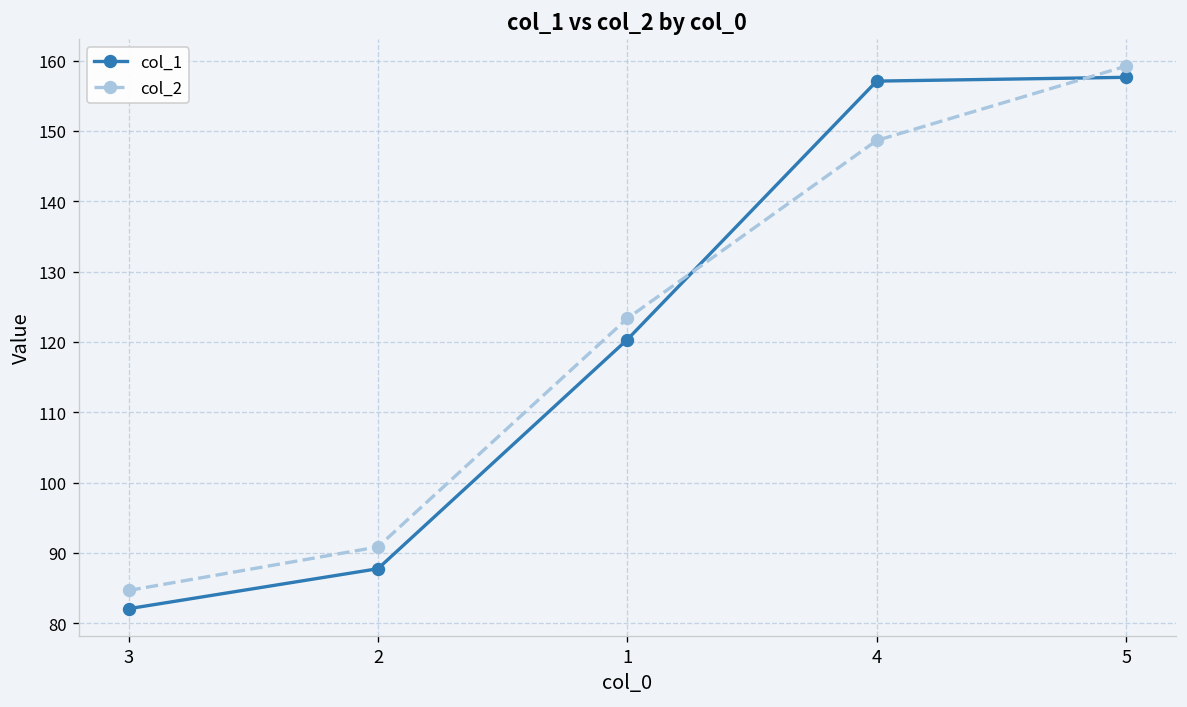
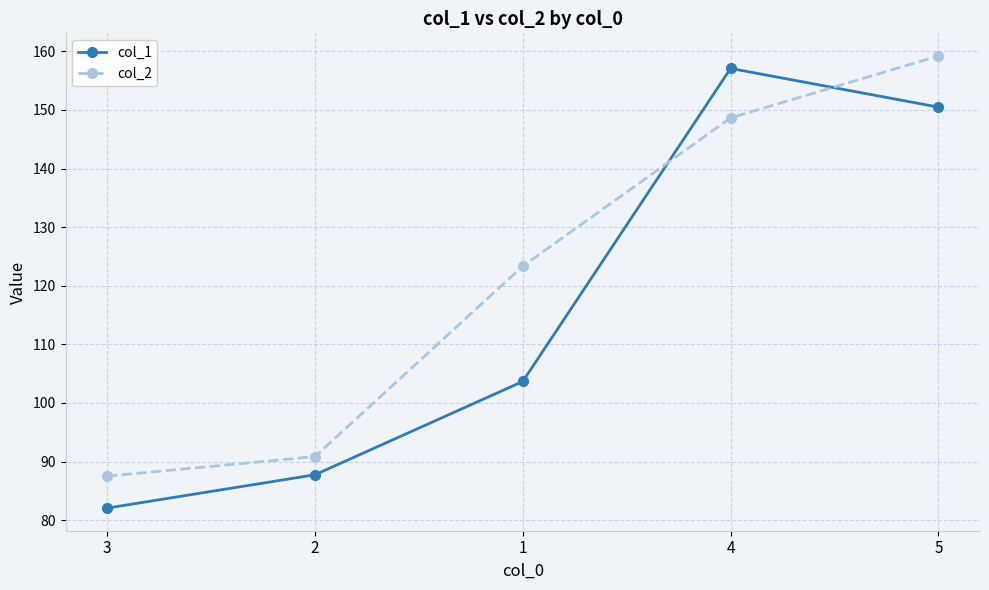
  {
    "col_1": {
      "3": 82,
      "2": 88,
-     "1": 120,
+     "1": 104,
      "4": 157,
-     "5": 158
+     "5": 150
    },
    "col_2": {
-     "3": 85,
+     "3": 88,
      "2": 91,
      "1": 123,
      "4": 149,
      "5": 159
    }
  }
